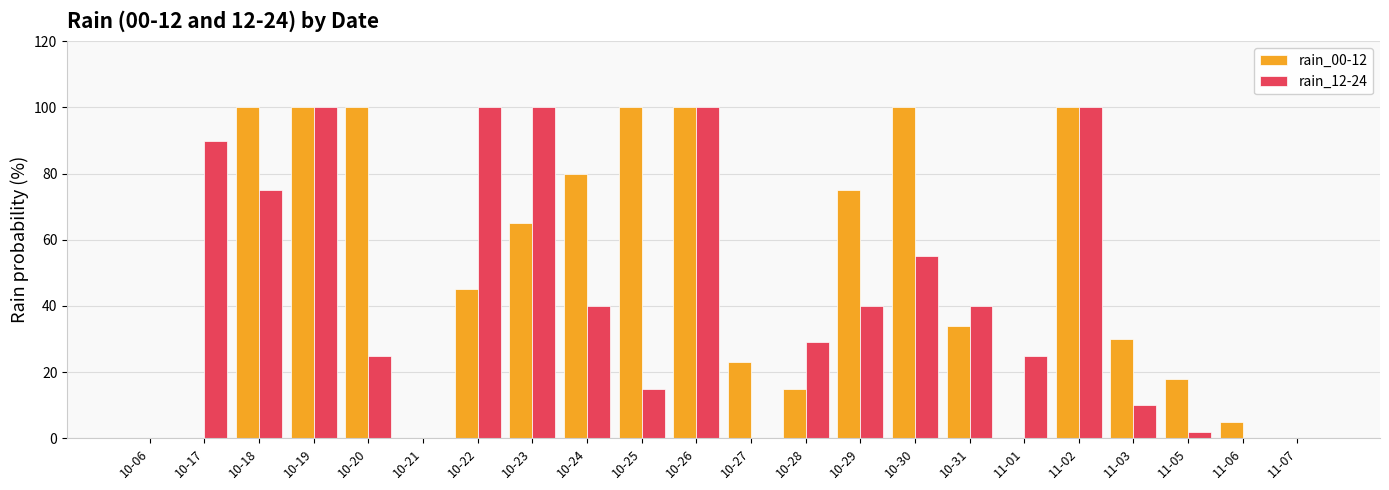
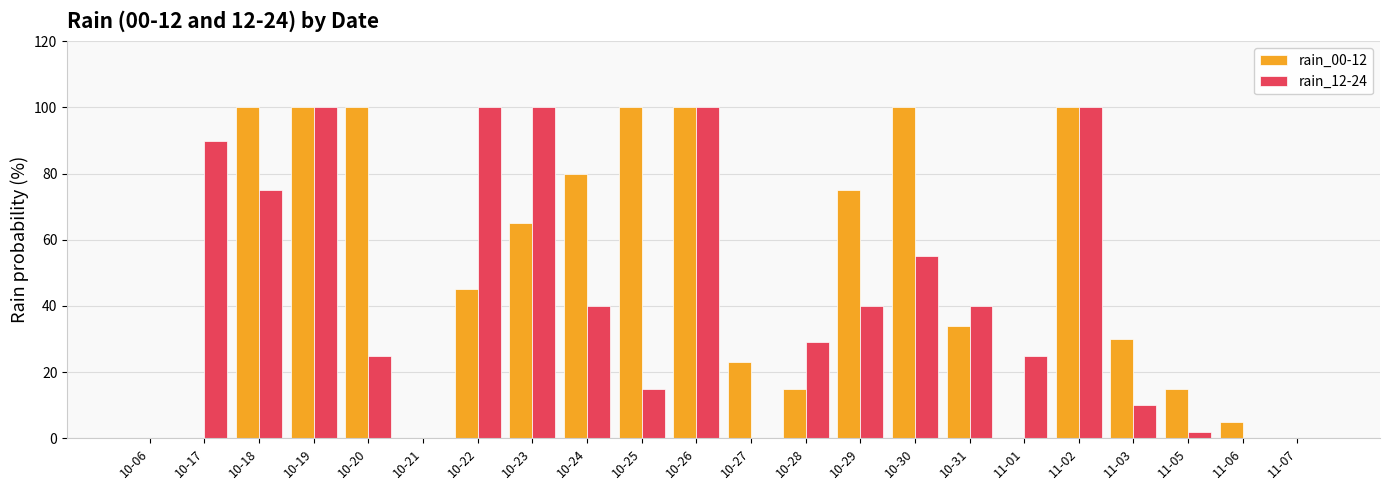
  {
    "rain_00-12": {
      "10-06": 0,
      "10-17": 0,
      "10-18": 100,
      "10-19": 100,
      "10-20": 100,
      "10-21": 0,
      "10-22": 45,
      "10-23": 65,
      "10-24": 80,
      "10-25": 100,
      "10-26": 100,
      "10-27": 23,
      "10-28": 15,
      "10-29": 75,
      "10-30": 100,
      "10-31": 34,
      "11-01": 0,
      "11-02": 100,
      "11-03": 30,
-     "11-05": 18,
+     "11-05": 15,
      "11-06": 5,
      "11-07": 0
    },
    "rain_12-24": {
      "10-06": 0,
      "10-17": 90,
      "10-18": 75,
      "10-19": 100,
      "10-20": 25,
      "10-21": 0,
      "10-22": 100,
      "10-23": 100,
      "10-24": 40,
      "10-25": 15,
      "10-26": 100,
      "10-27": 0,
      "10-28": 29,
      "10-29": 40,
      "10-30": 55,
      "10-31": 40,
      "11-01": 25,
      "11-02": 100,
      "11-03": 10,
      "11-05": 2,
      "11-06": 0,
      "11-07": 0
    }
  }
